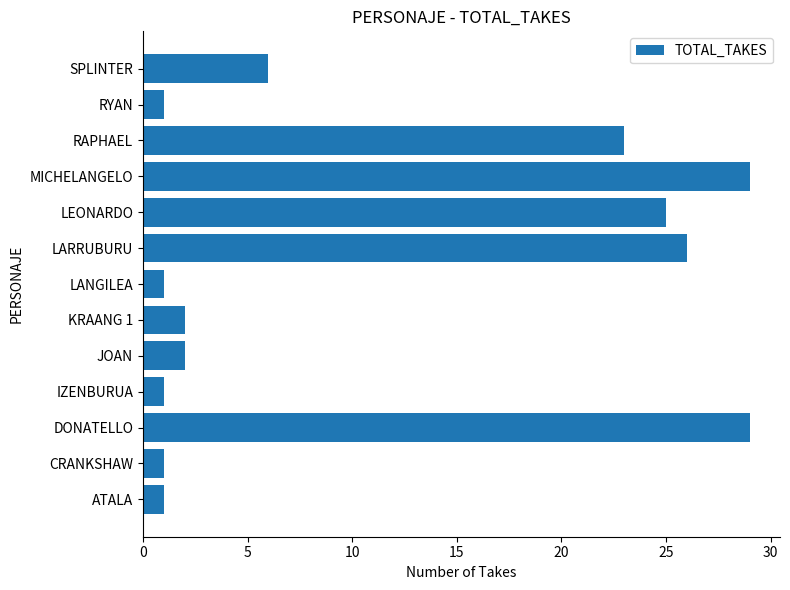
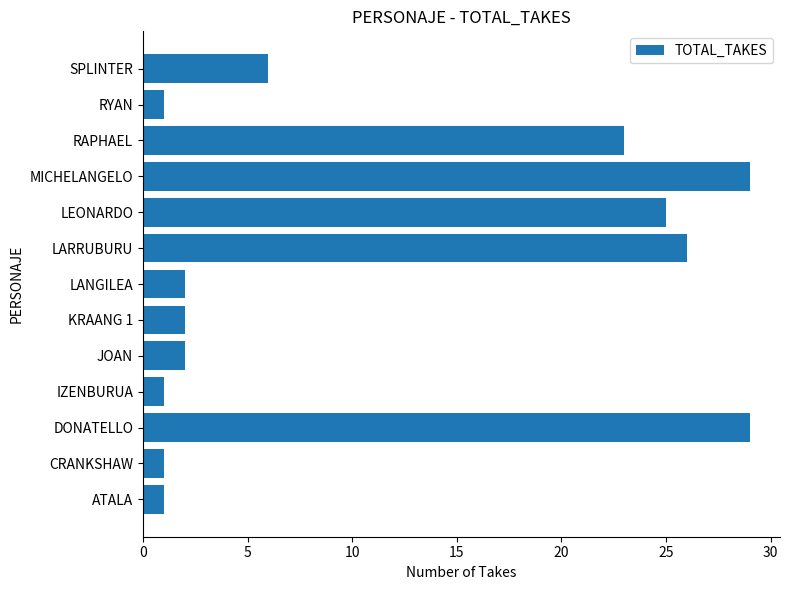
  {
    "SPLINTER": 6,
    "RYAN": 1,
    "RAPHAEL": 23,
    "MICHELANGELO": 29,
    "LEONARDO": 25,
    "LARRUBURU": 26,
-   "LANGILEA": 1,
+   "LANGILEA": 2,
    "KRAANG 1": 2,
    "JOAN": 2,
    "IZENBURUA": 1,
    "DONATELLO": 29,
    "CRANKSHAW": 1,
    "ATALA": 1
  }
